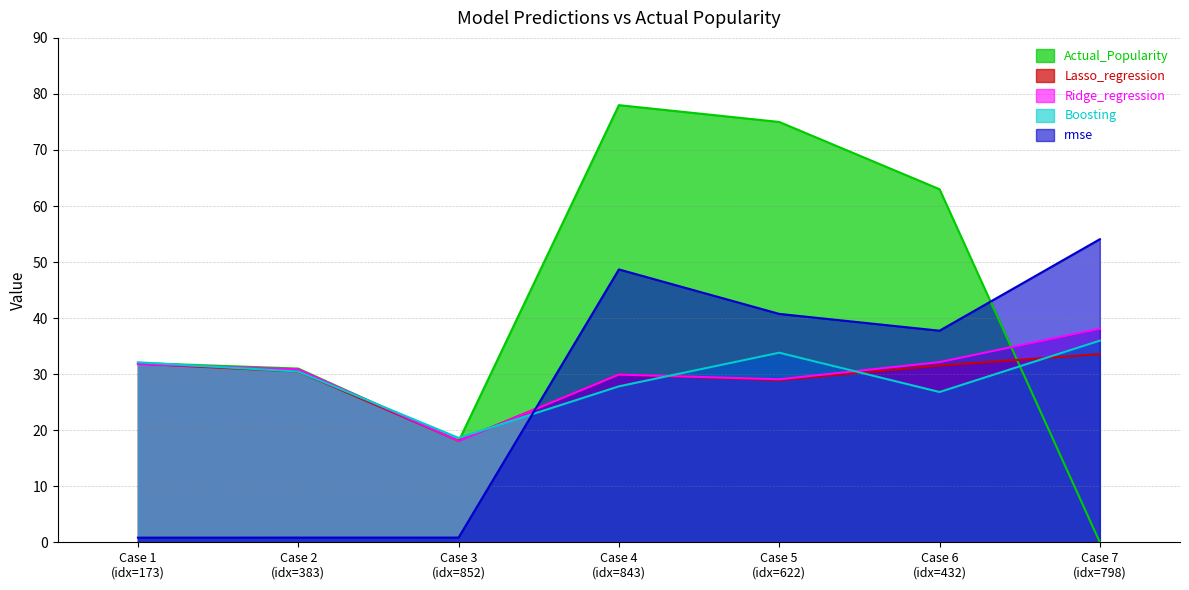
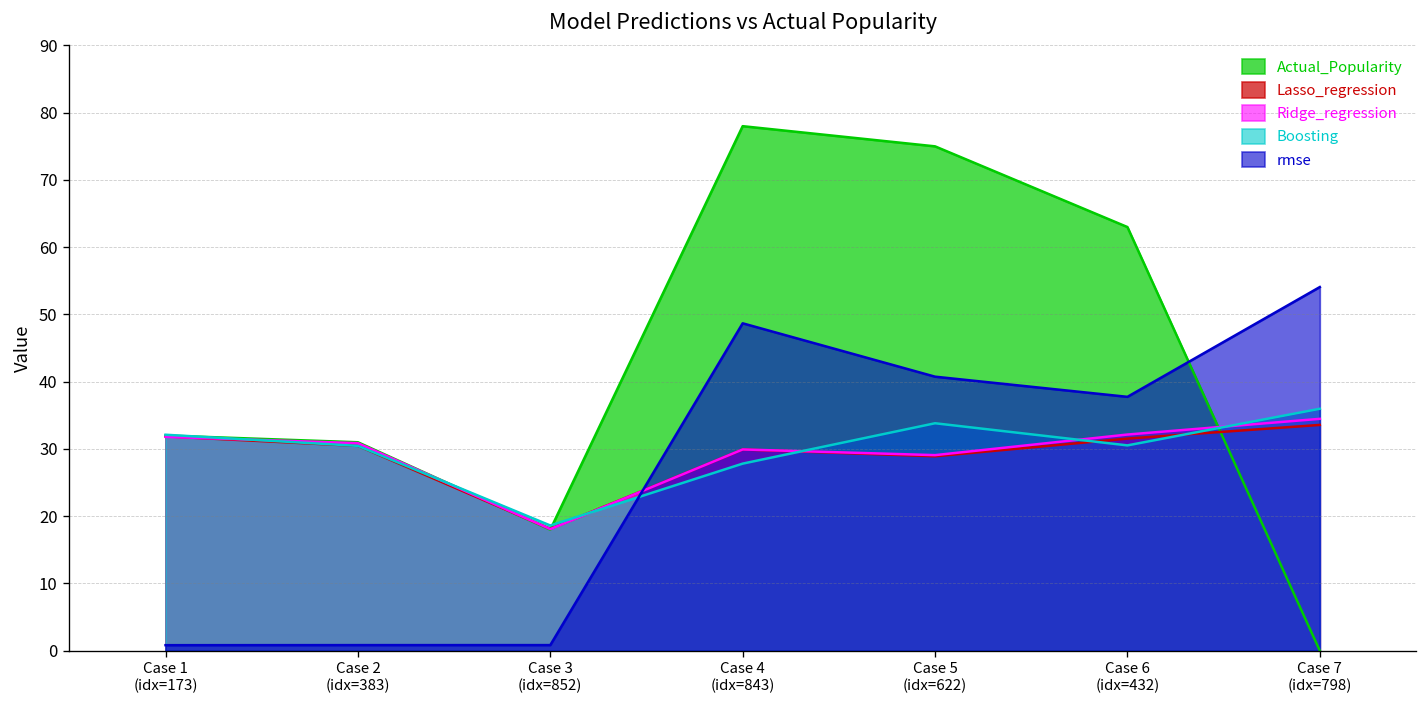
  {
    "Actual_Popularity": {
      "Case 4 (idx=843)": 78,
      "Case 5 (idx=622)": 75,
      "Case 6 (idx=432)": 63,
      "Case 7 (idx=798)": 0
    },
    "Lasso_regression": {
      "Case 6 (idx=432)": 32,
      "Case 7 (idx=798)": 34
    },
    "Ridge_regression": {
      "Case 6 (idx=432)": 32,
-     "Case 7 (idx=798)": 38
+     "Case 7 (idx=798)": 34
    },
    "Boosting": {
      "Case 3 (idx=852)": 19,
      "Case 4 (idx=843)": 28,
      "Case 5 (idx=622)": 34,
-     "Case 6 (idx=432)": 27,
+     "Case 6 (idx=432)": 31,
      "Case 7 (idx=798)": 36
    },
    "rmse": {
      "Case 1 (idx=173)": 1,
      "Case 2 (idx=383)": 1,
      "Case 3 (idx=852)": 1,
      "Case 4 (idx=843)": 49,
      "Case 5 (idx=622)": 41,
      "Case 6 (idx=432)": 38,
      "Case 7 (idx=798)": 54
    }
  }
